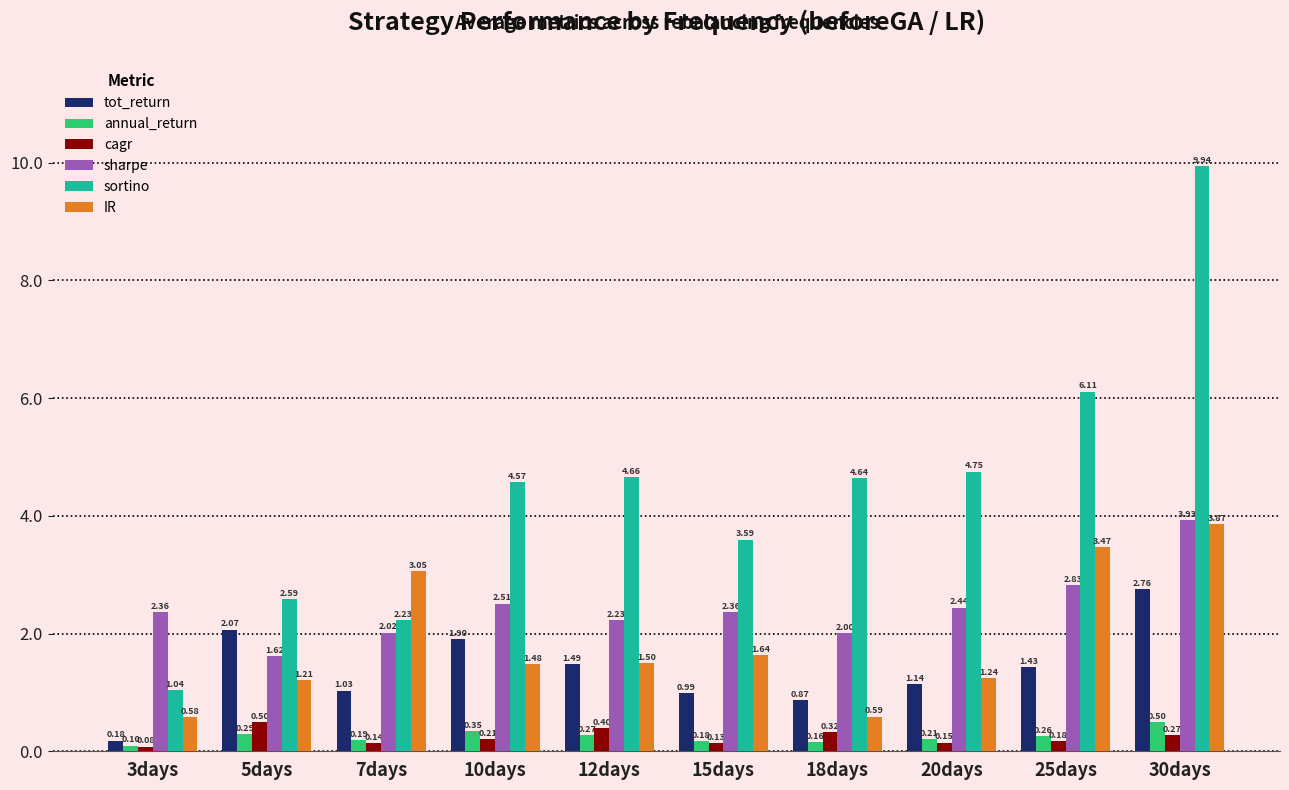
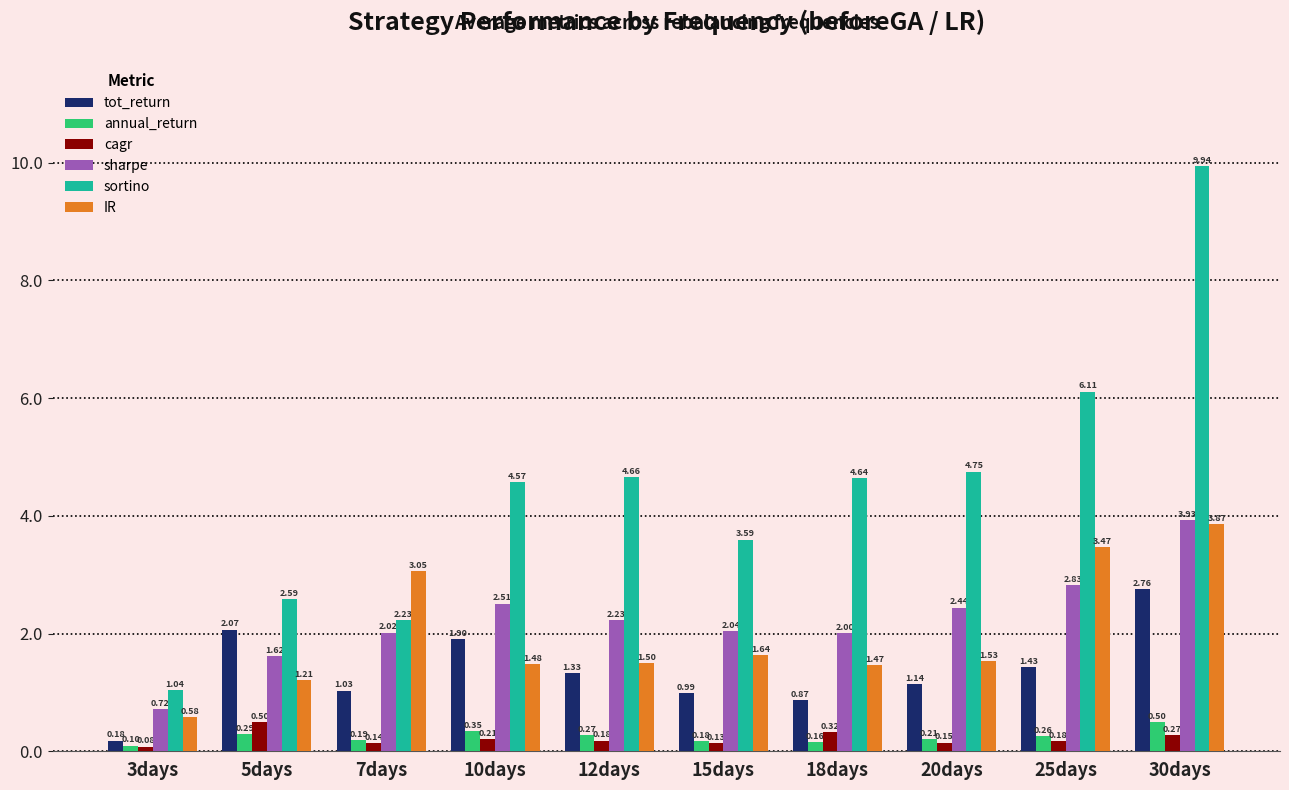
  {
    "tot_return": {
      "3days": 0.18,
      "5days": 2.07,
      "7days": 1.03,
      "10days": 1.90,
-     "12days": 1.49,
+     "12days": 1.33,
      "15days": 0.99,
      "18days": 0.87,
      "20days": 1.14,
      "25days": 1.43,
      "30days": 2.76
    },
    "cagr": {
      "5days": 0.50,
      "7days": 0.14,
      "10days": 0.21,
-     "12days": 0.40,
+     "12days": 0.18,
      "15days": 0.13,
      "18days": 0.32,
      "20days": 0.15,
      "25days": 0.18,
      "30days": 0.27
    },
    "sharpe": {
-     "3days": 2.36,
+     "3days": 0.72,
      "5days": 1.62,
      "7days": 2.02,
      "10days": 2.51,
      "12days": 2.23,
-     "15days": 2.36,
+     "15days": 2.04,
      "18days": 2.00,
      "20days": 2.44,
      "25days": 2.83,
      "30days": 3.93
    },
    "IR": {
      "3days": 0.58,
      "5days": 1.21,
      "7days": 3.05,
      "10days": 1.48,
      "12days": 1.50,
      "15days": 1.64,
-     "18days": 0.59,
-     "20days": 1.24,
+     "18days": 1.47,
+     "20days": 1.53,
      "25days": 3.47,
      "30days": 3.87
    }
  }
